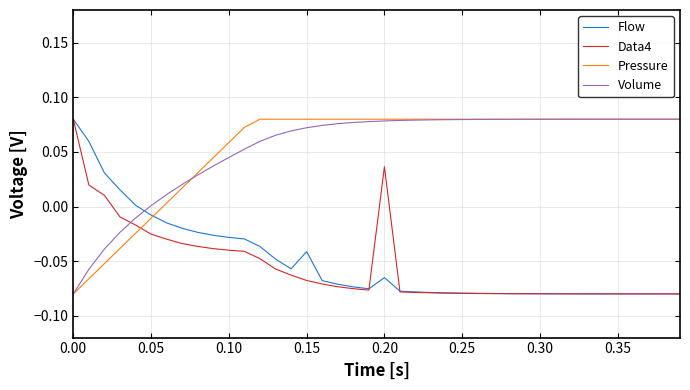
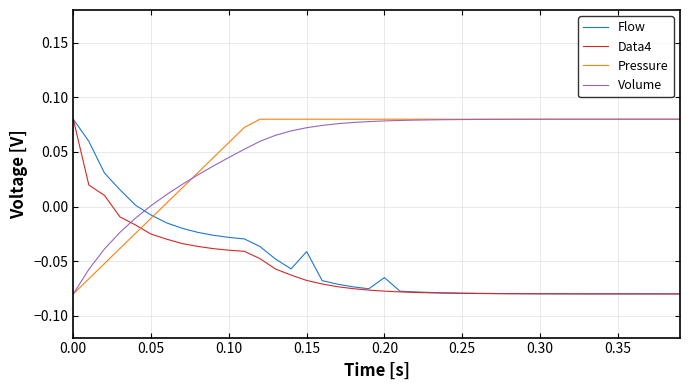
  {
    "Flow": {
      "0.05": -0.008,
      "0.10": -0.028,
      "0.15": -0.041,
      "0.20": -0.065
    },
    "Data4": {
      "0.05": -0.025,
      "0.10": -0.040,
      "0.15": -0.068,
-     "0.20": 0.036
+     "0.20": -0.077
    },
    "Pressure": {
      "0.05": -0.011,
      "0.10": 0.059,
      "0.15": 0.080
    },
    "Volume": {
      "0.05": 0.001,
      "0.10": 0.045,
      "0.15": 0.072
    }
  }
